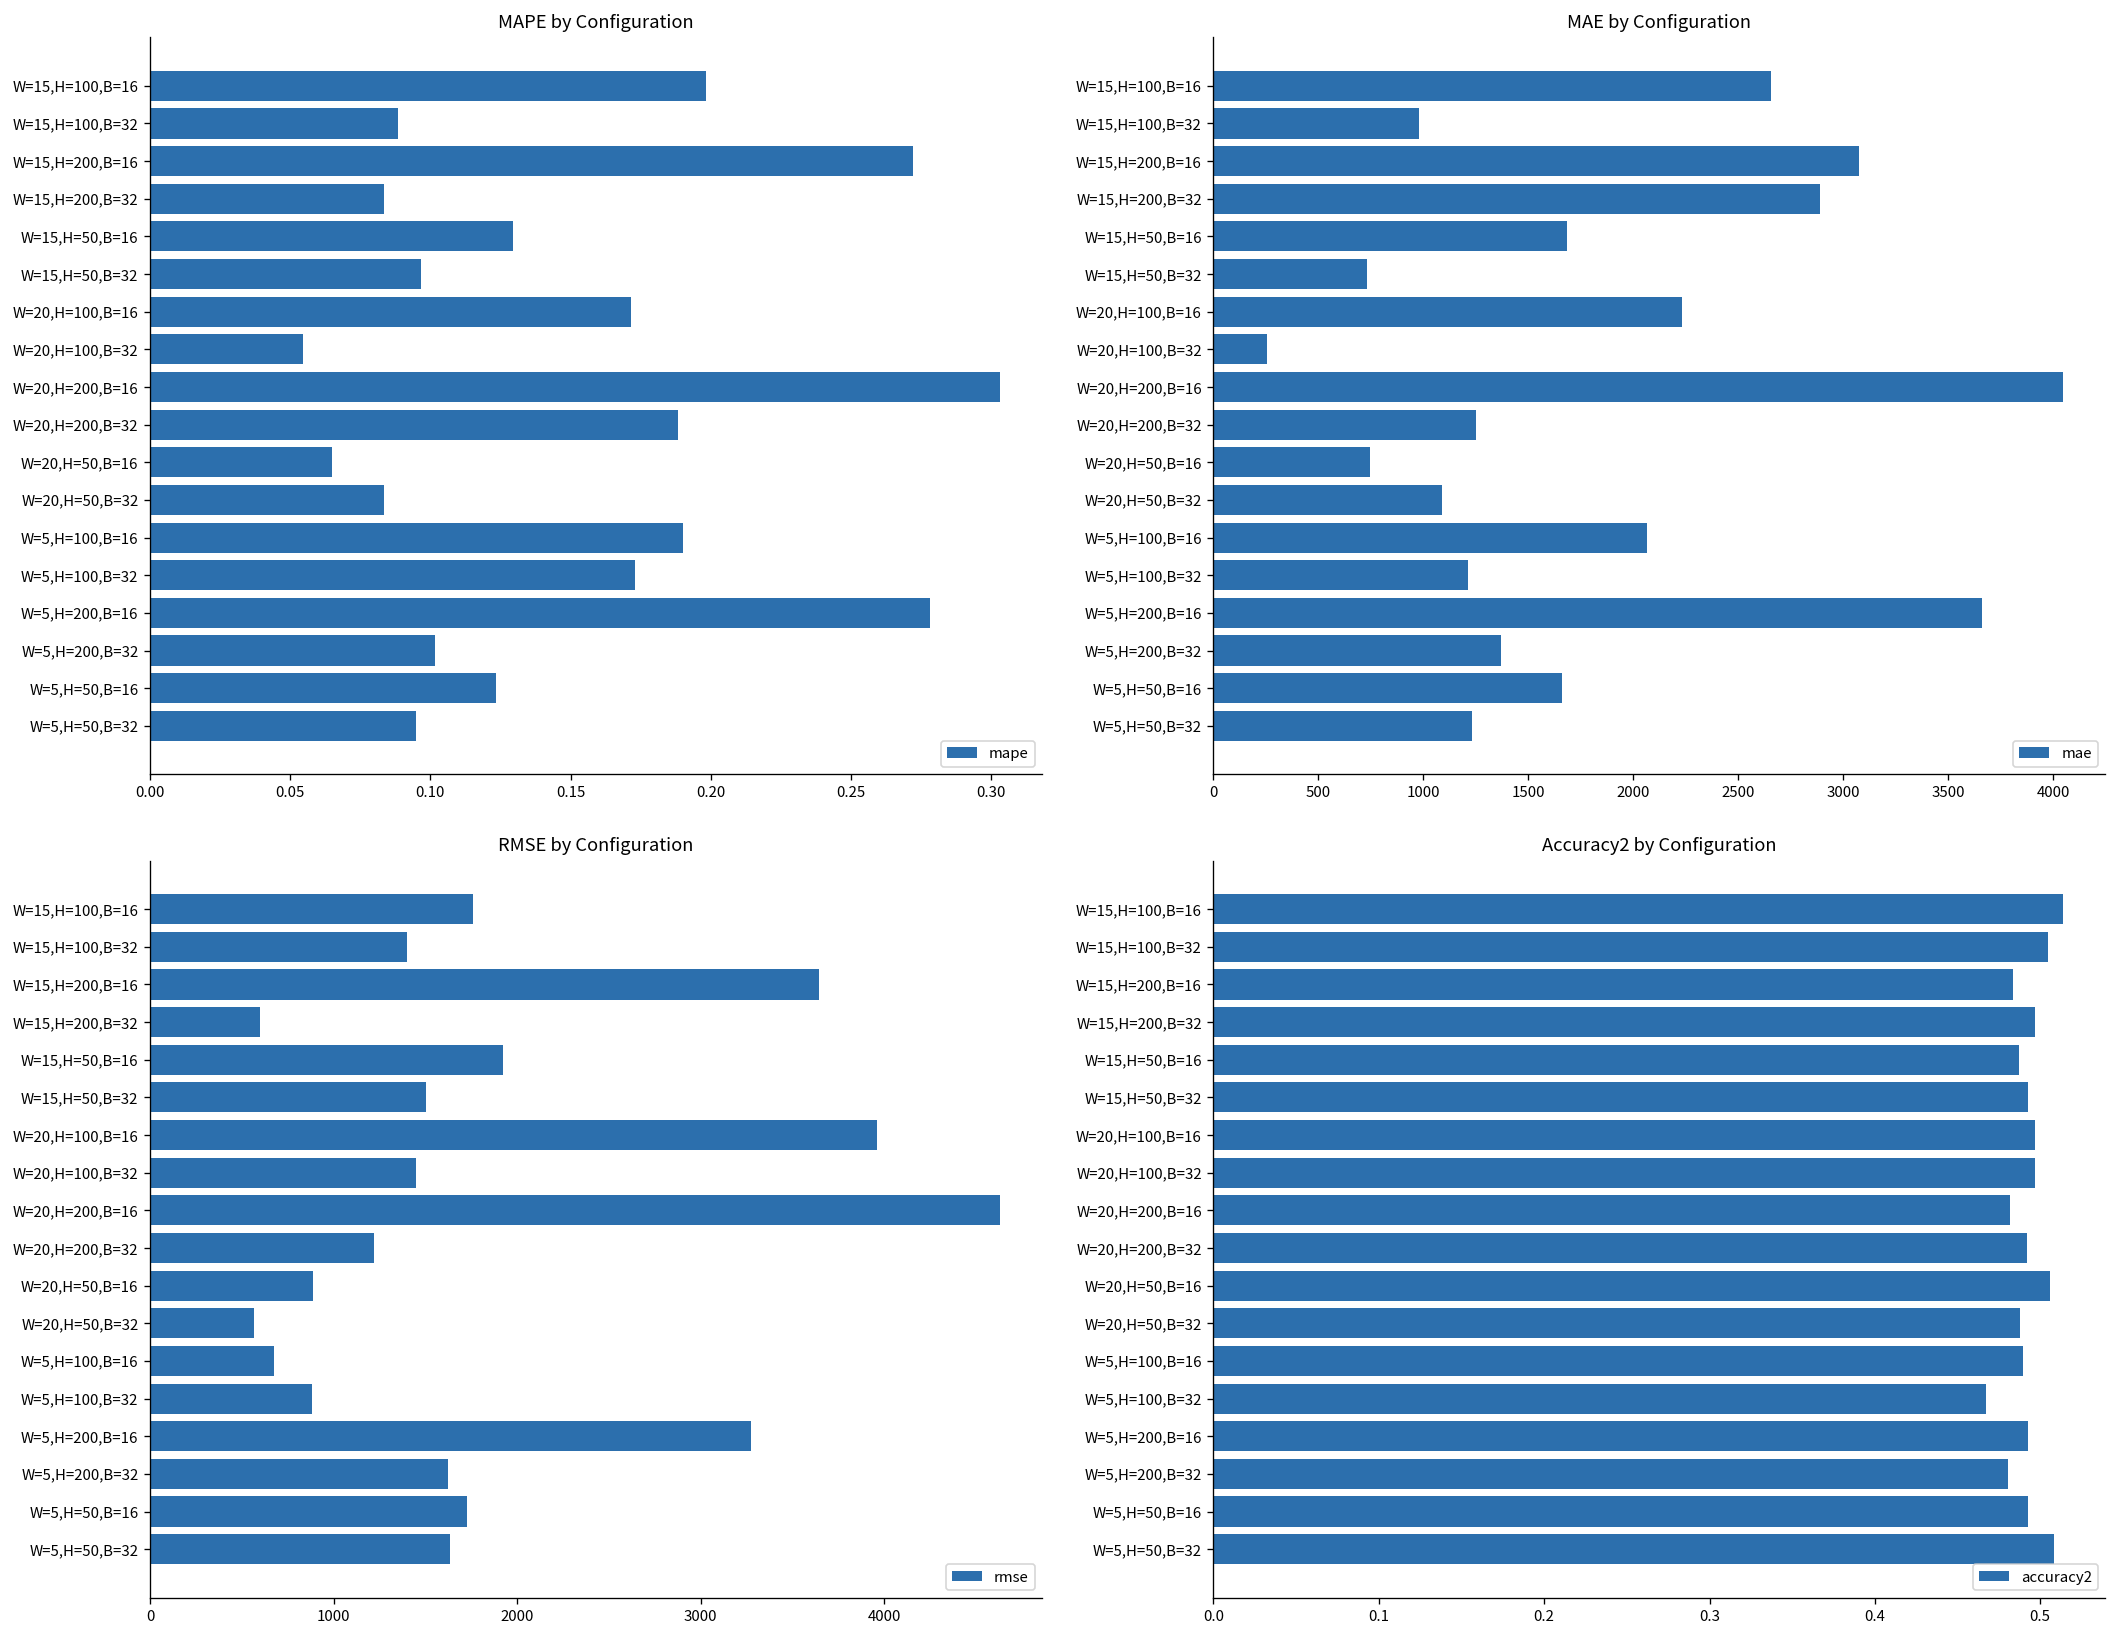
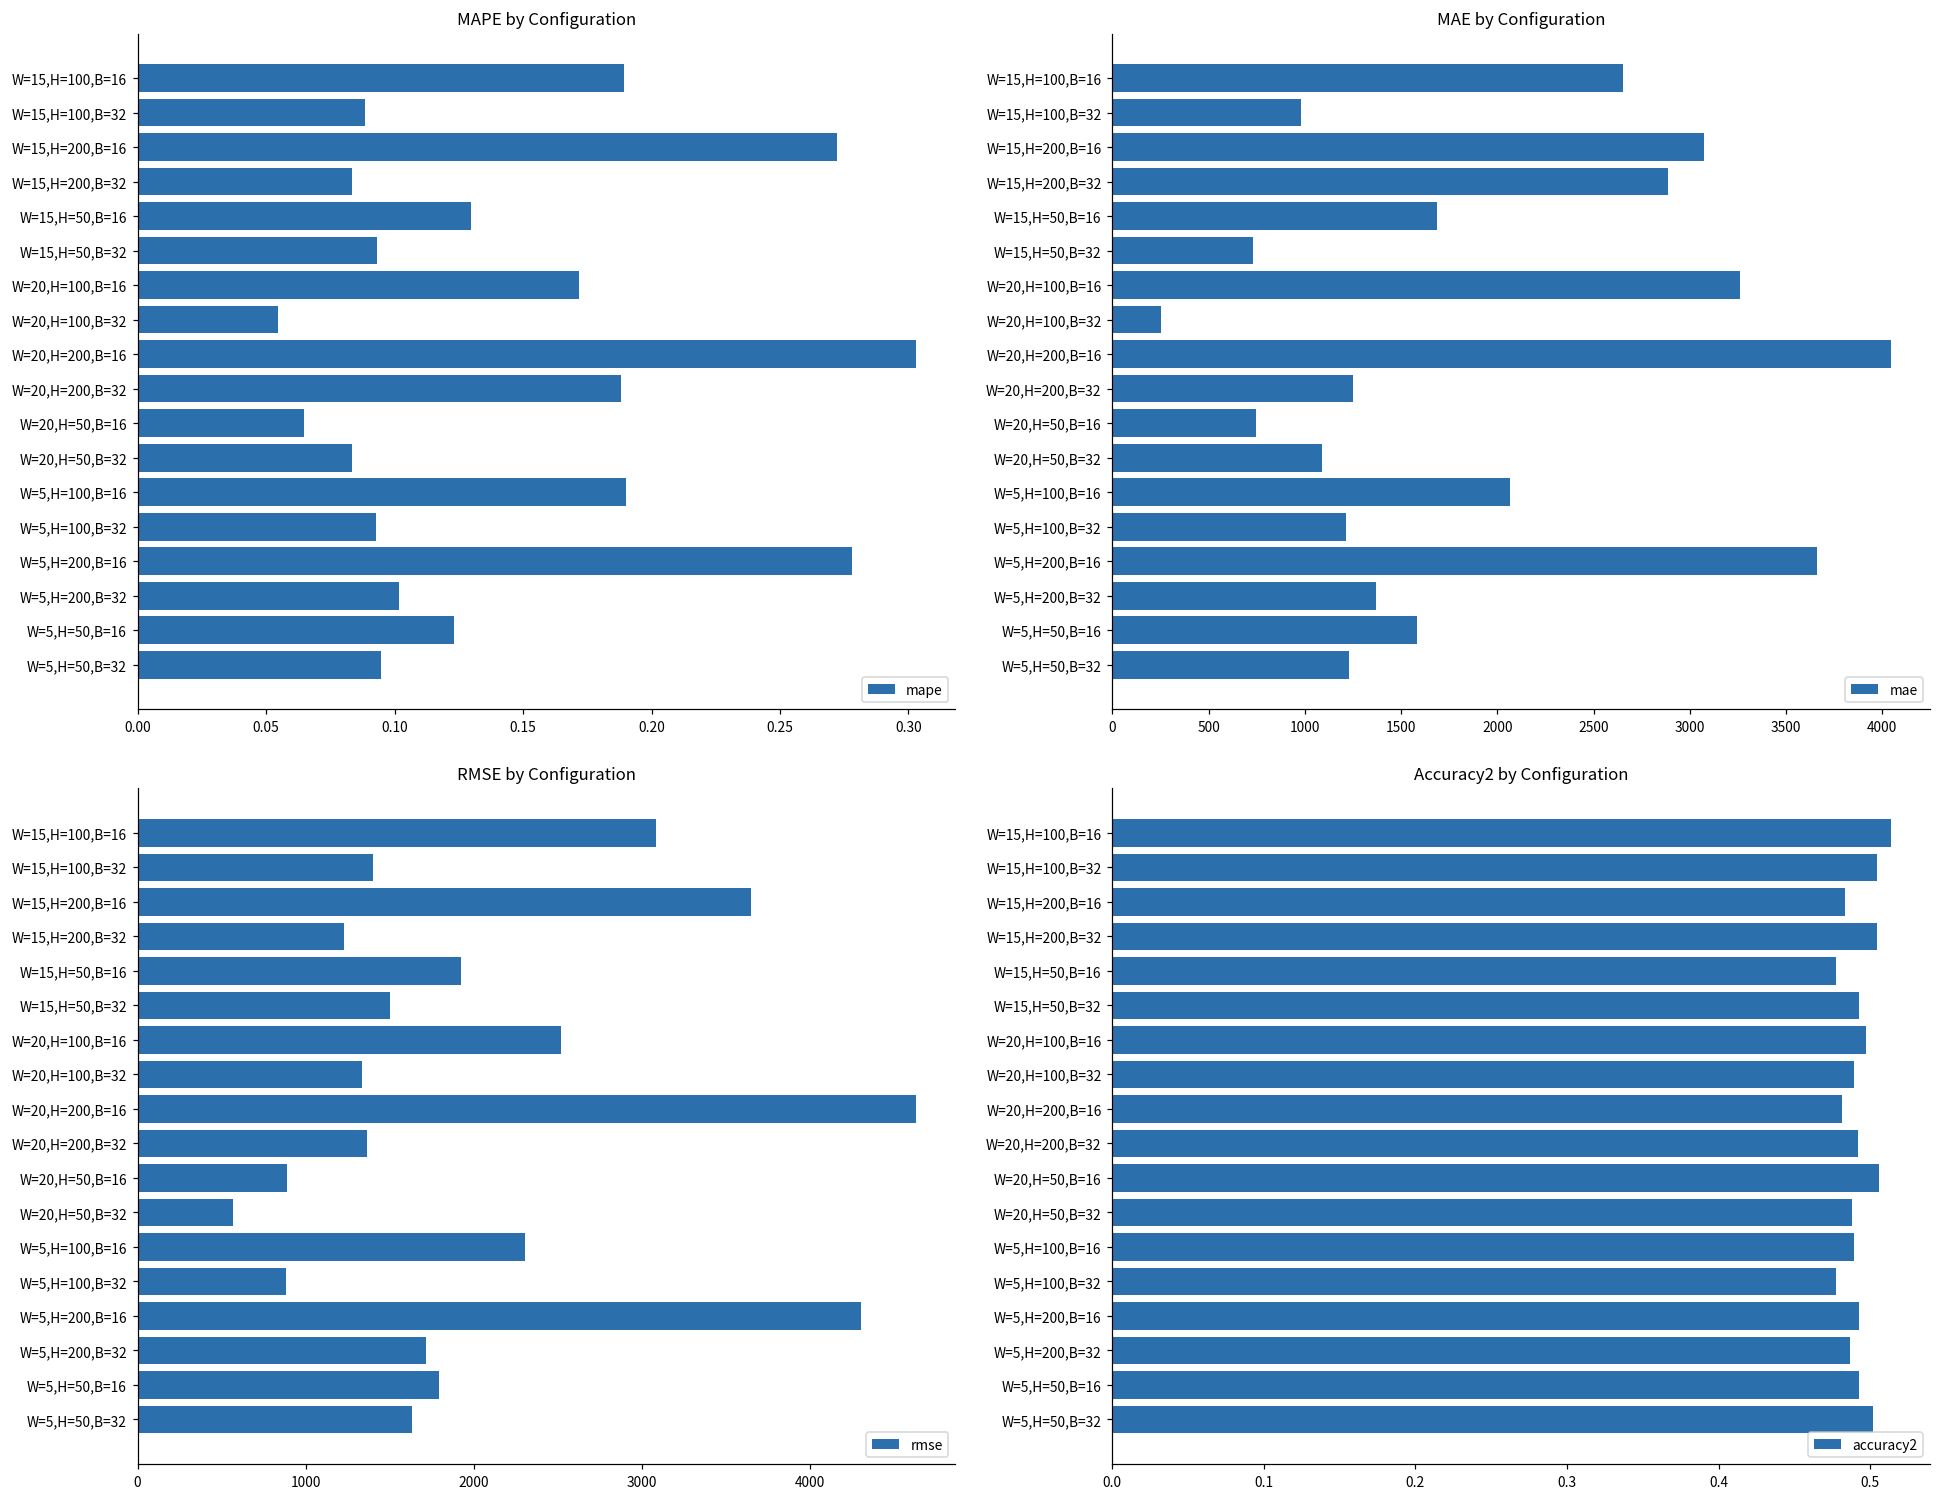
  {
    "MAPE by Configuration": {
-     "W=15,H=100,B=16": 0.198,
+     "W=15,H=100,B=16": 0.189,
      "W=15,H=100,B=32": 0.089,
      "W=15,H=200,B=16": 0.272,
      "W=15,H=200,B=32": 0.084,
      "W=15,H=50,B=16": 0.130,
-     "W=15,H=50,B=32": 0.097,
+     "W=15,H=50,B=32": 0.093,
      "W=20,H=100,B=16": 0.172,
      "W=20,H=100,B=32": 0.055,
      "W=20,H=200,B=16": 0.303,
      "W=20,H=200,B=32": 0.188,
      "W=20,H=50,B=16": 0.065,
      "W=20,H=50,B=32": 0.083,
      "W=5,H=100,B=16": 0.190,
-     "W=5,H=100,B=32": 0.173,
+     "W=5,H=100,B=32": 0.093,
      "W=5,H=200,B=16": 0.278,
      "W=5,H=200,B=32": 0.102,
      "W=5,H=50,B=16": 0.123,
      "W=5,H=50,B=32": 0.095
    },
    "MAE by Configuration": {
      "W=15,H=100,B=16": 2660,
      "W=15,H=100,B=32": 980,
      "W=15,H=200,B=16": 3080,
      "W=15,H=200,B=32": 2890,
      "W=15,H=50,B=16": 1680,
      "W=15,H=50,B=32": 730,
-     "W=20,H=100,B=16": 2230,
+     "W=20,H=100,B=16": 3260,
      "W=20,H=100,B=32": 250,
      "W=20,H=200,B=16": 4040,
      "W=20,H=200,B=32": 1250,
      "W=20,H=50,B=16": 750,
      "W=20,H=50,B=32": 1090,
      "W=5,H=100,B=16": 2060,
      "W=5,H=100,B=32": 1210,
      "W=5,H=200,B=16": 3660,
      "W=5,H=200,B=32": 1370,
-     "W=5,H=50,B=16": 1660,
+     "W=5,H=50,B=16": 1580,
      "W=5,H=50,B=32": 1230
    },
    "RMSE by Configuration": {
-     "W=15,H=100,B=16": 1760,
+     "W=15,H=100,B=16": 3080,
      "W=15,H=100,B=32": 1400,
      "W=15,H=200,B=16": 3640,
-     "W=15,H=200,B=32": 600,
+     "W=15,H=200,B=32": 1230,
      "W=15,H=50,B=16": 1920,
      "W=15,H=50,B=32": 1500,
-     "W=20,H=100,B=16": 3960,
-     "W=20,H=100,B=32": 1450,
+     "W=20,H=100,B=16": 2510,
+     "W=20,H=100,B=32": 1330,
      "W=20,H=200,B=16": 4630,
-     "W=20,H=200,B=32": 1220,
+     "W=20,H=200,B=32": 1370,
      "W=20,H=50,B=16": 890,
      "W=20,H=50,B=32": 560,
-     "W=5,H=100,B=16": 680,
+     "W=5,H=100,B=16": 2300,
      "W=5,H=100,B=32": 880,
-     "W=5,H=200,B=16": 3270,
-     "W=5,H=200,B=32": 1620,
-     "W=5,H=50,B=16": 1730,
+     "W=5,H=200,B=16": 4300,
+     "W=5,H=200,B=32": 1720,
+     "W=5,H=50,B=16": 1790,
      "W=5,H=50,B=32": 1630
    },
    "Accuracy2 by Configuration": {
      "W=15,H=100,B=16": 0.514,
      "W=15,H=100,B=32": 0.505,
      "W=15,H=200,B=16": 0.483,
-     "W=15,H=200,B=32": 0.497,
-     "W=15,H=50,B=16": 0.487,
+     "W=15,H=200,B=32": 0.505,
+     "W=15,H=50,B=16": 0.477,
      "W=15,H=50,B=32": 0.492,
      "W=20,H=100,B=16": 0.497,
-     "W=20,H=100,B=32": 0.497,
+     "W=20,H=100,B=32": 0.489,
      "W=20,H=200,B=16": 0.482,
      "W=20,H=200,B=32": 0.492,
      "W=20,H=50,B=16": 0.506,
      "W=20,H=50,B=32": 0.488,
      "W=5,H=100,B=16": 0.489,
-     "W=5,H=100,B=32": 0.467,
+     "W=5,H=100,B=32": 0.477,
      "W=5,H=200,B=16": 0.492,
-     "W=5,H=200,B=32": 0.480,
+     "W=5,H=200,B=32": 0.487,
      "W=5,H=50,B=16": 0.492,
-     "W=5,H=50,B=32": 0.508
+     "W=5,H=50,B=32": 0.502
    }
  }
